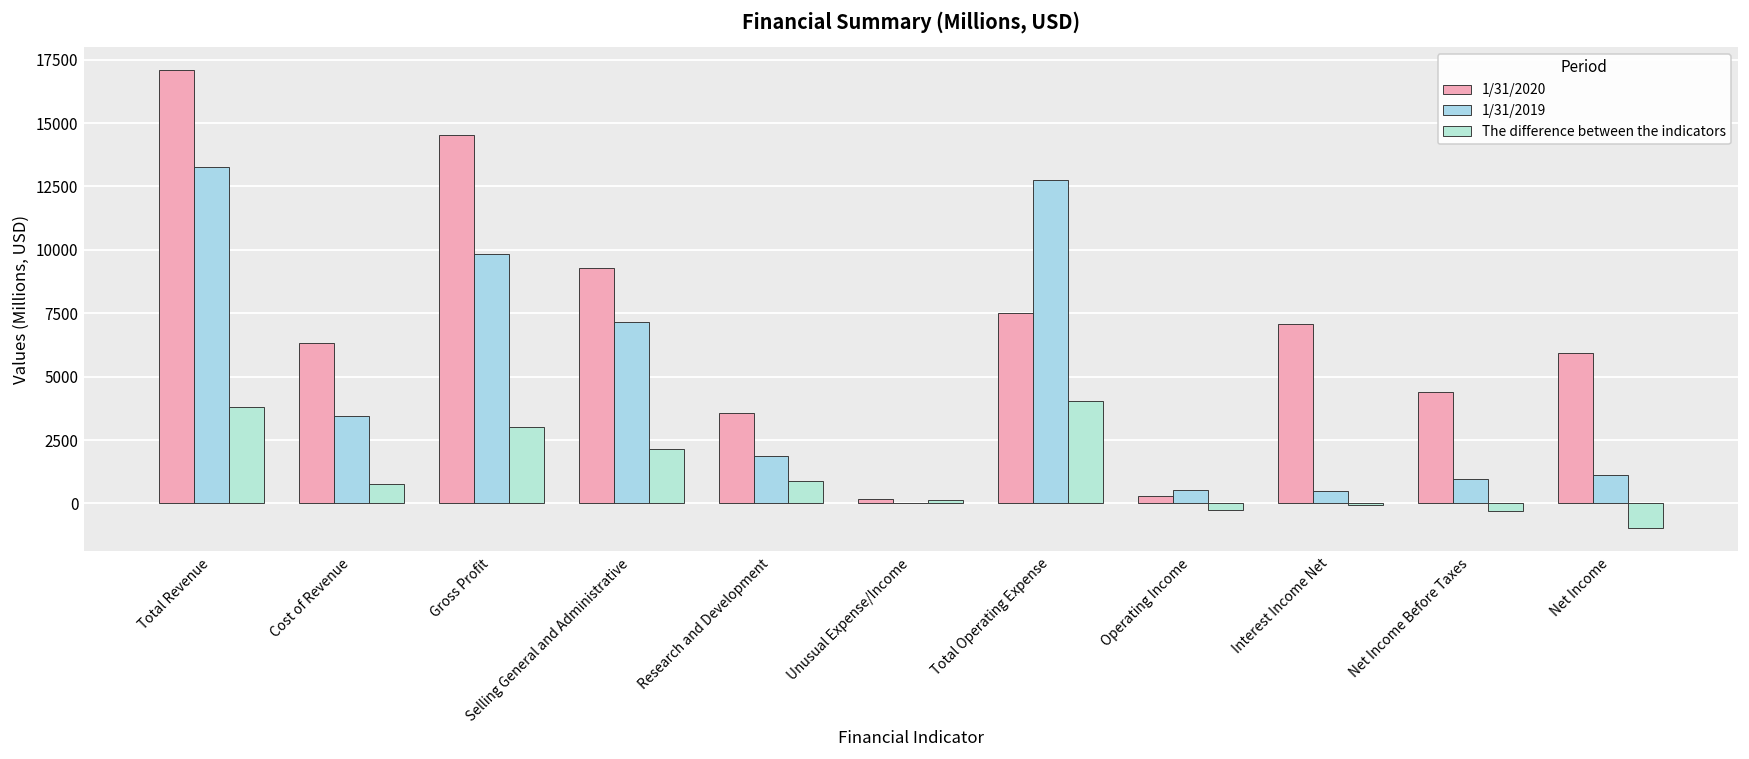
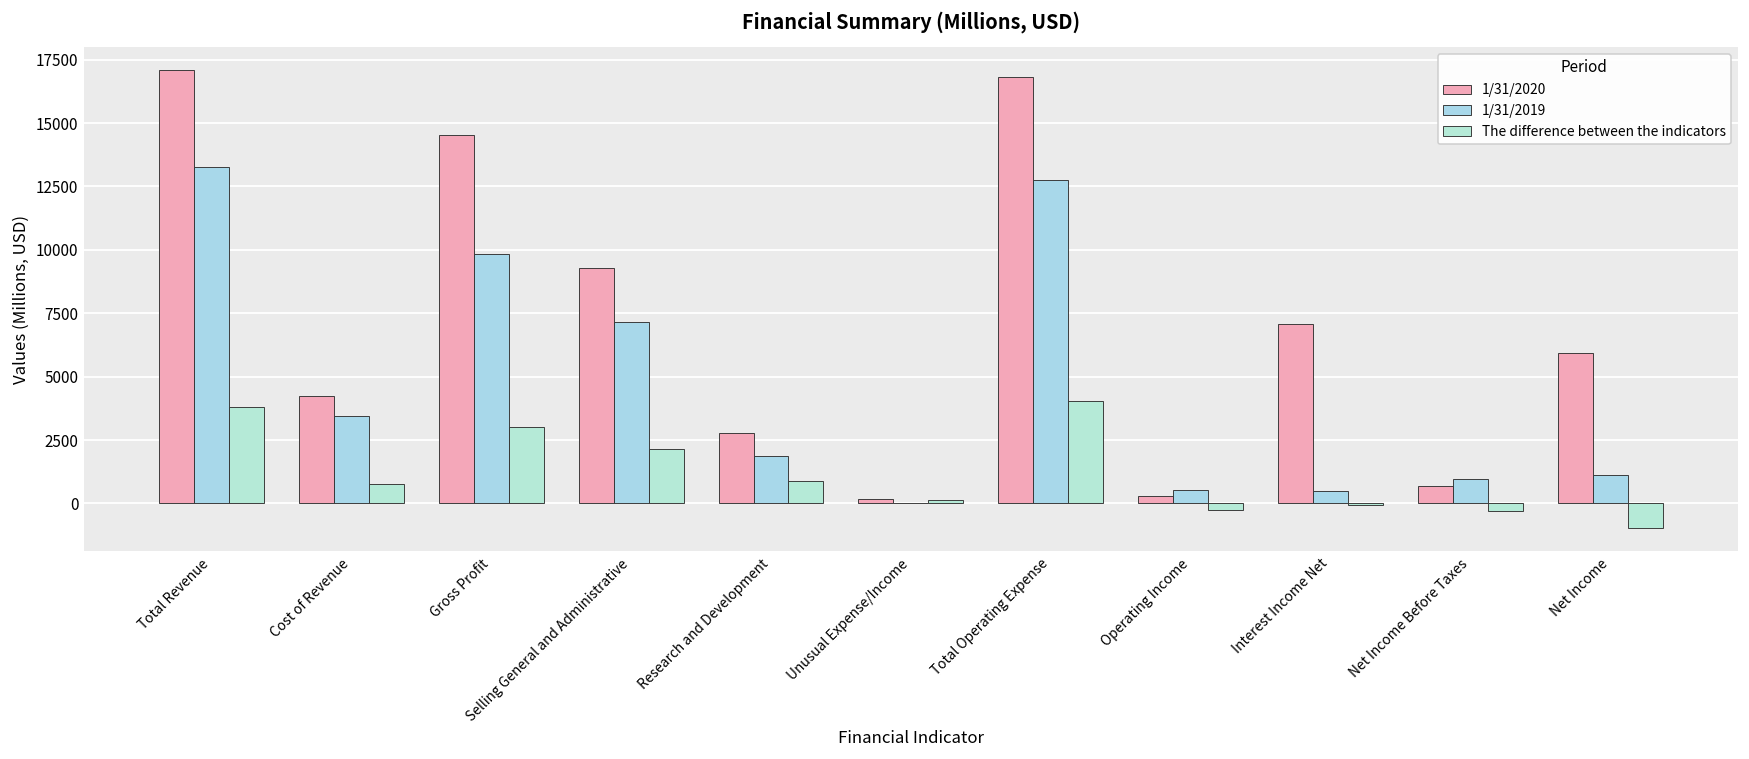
  {
    "1/31/2020": {
      "Total Revenue": 17100,
-     "Cost of Revenue": 6300,
+     "Cost of Revenue": 4200,
      "Gross Profit": 14500,
      "Selling General and Administrative": 9300,
-     "Research and Development": 3600,
+     "Research and Development": 2800,
      "Unusual Expense/Income": 200,
-     "Total Operating Expense": 7500,
+     "Total Operating Expense": 16800,
      "Operating Income": 300,
      "Interest Income Net": 7100,
-     "Net Income Before Taxes": 4400,
+     "Net Income Before Taxes": 700,
      "Net Income": 5900
    }
  }
